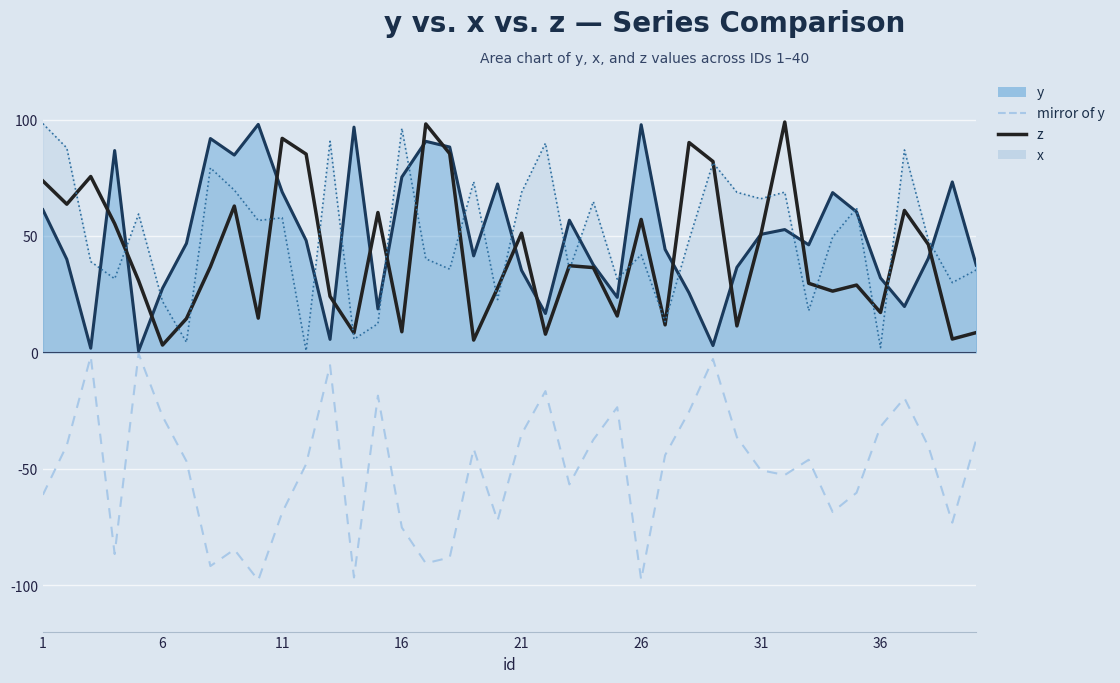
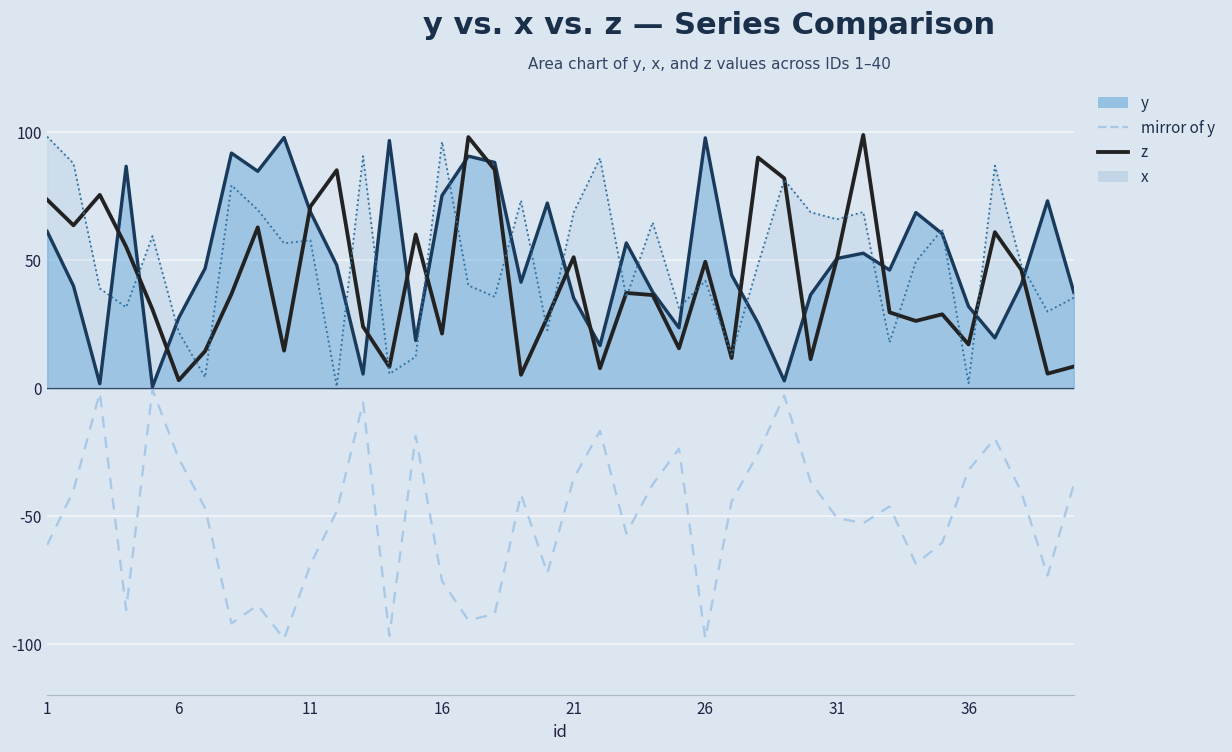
  {
    "mirror of y": {
      "1": -61,
      "6": -28,
      "11": -69,
      "16": -75,
      "21": -35,
      "26": -98,
      "31": -51,
      "36": -32
    },
    "z": {
      "1": 74,
      "6": 3,
-     "11": 92,
-     "16": 9,
+     "11": 71,
+     "16": 21,
      "21": 51,
-     "26": 57,
+     "26": 49,
      "36": 17
    }
  }
